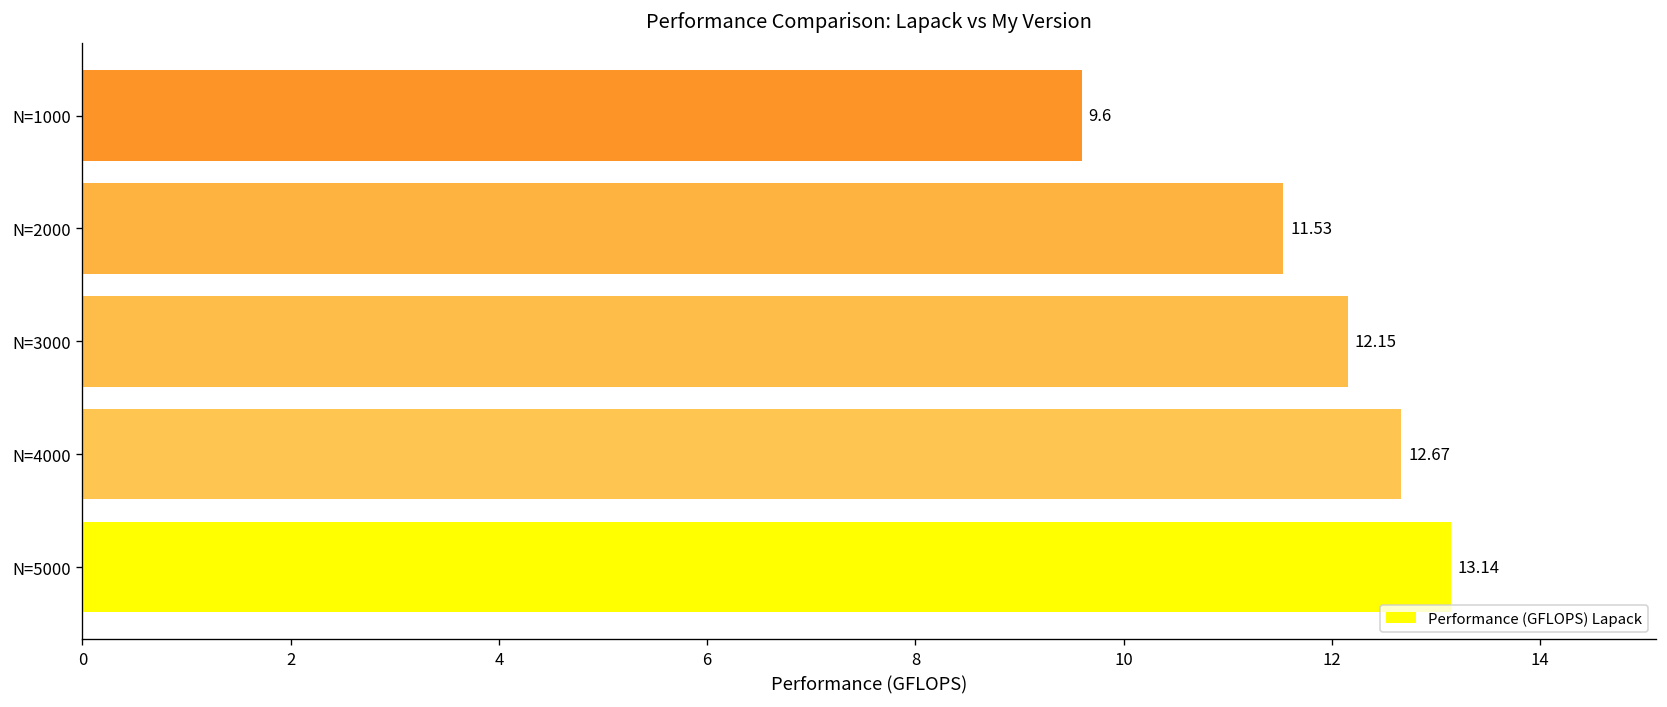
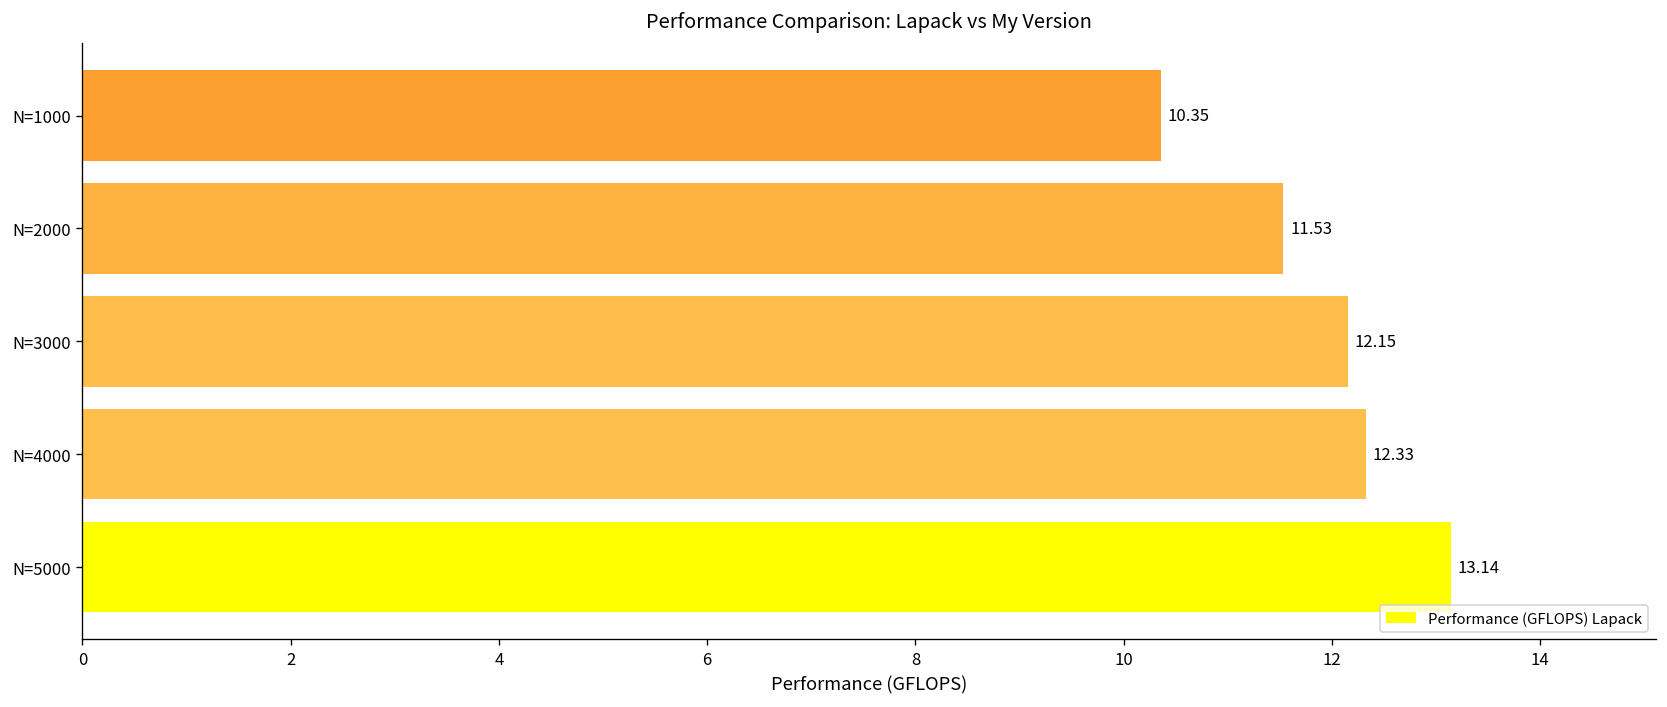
  {
-   "N=1000": 9.6,
+   "N=1000": 10.35,
    "N=2000": 11.53,
    "N=3000": 12.15,
-   "N=4000": 12.67,
+   "N=4000": 12.33,
    "N=5000": 13.14
  }
